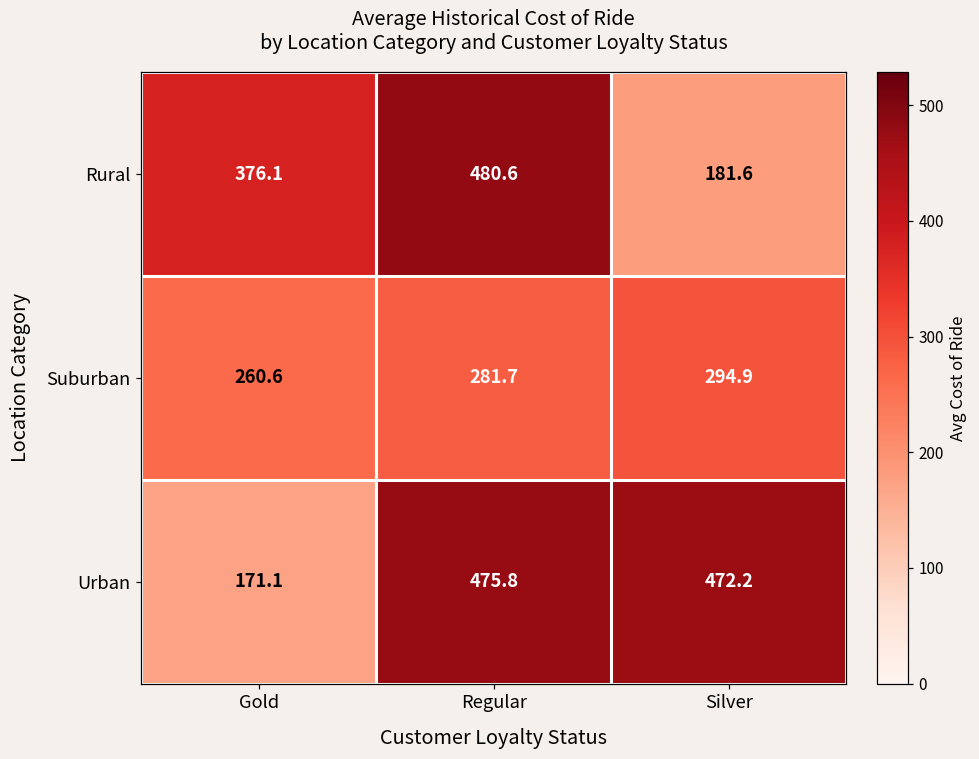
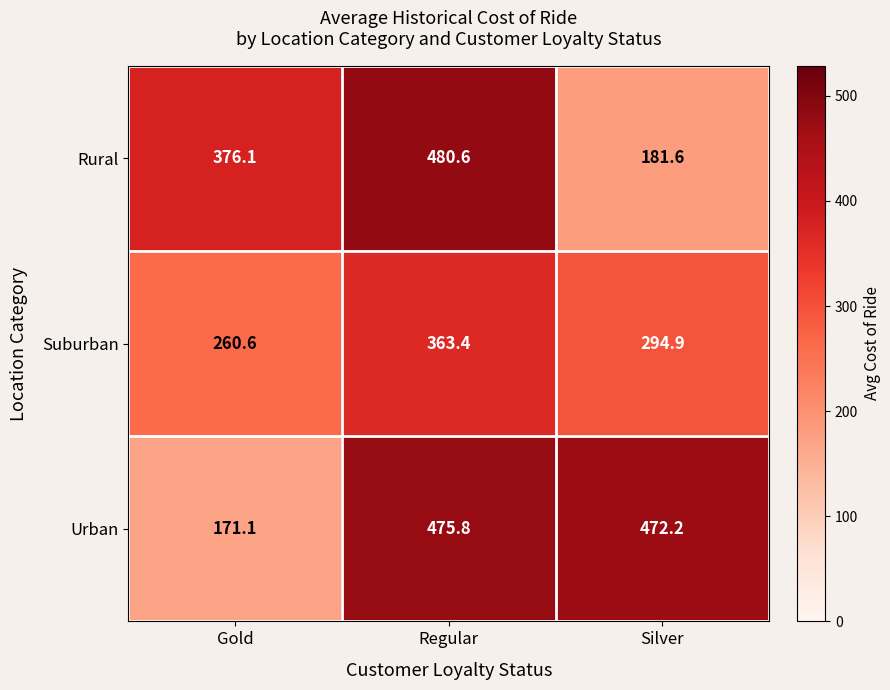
  {
    "Rural": {
      "Gold": 376.1,
      "Regular": 480.6,
      "Silver": 181.6
    },
    "Suburban": {
      "Gold": 260.6,
-     "Regular": 281.7,
+     "Regular": 363.4,
      "Silver": 294.9
    },
    "Urban": {
      "Gold": 171.1,
      "Regular": 475.8,
      "Silver": 472.2
    }
  }
